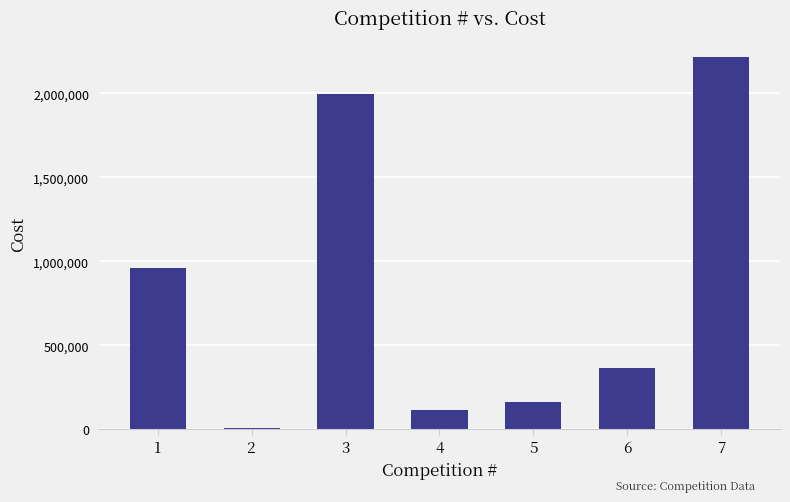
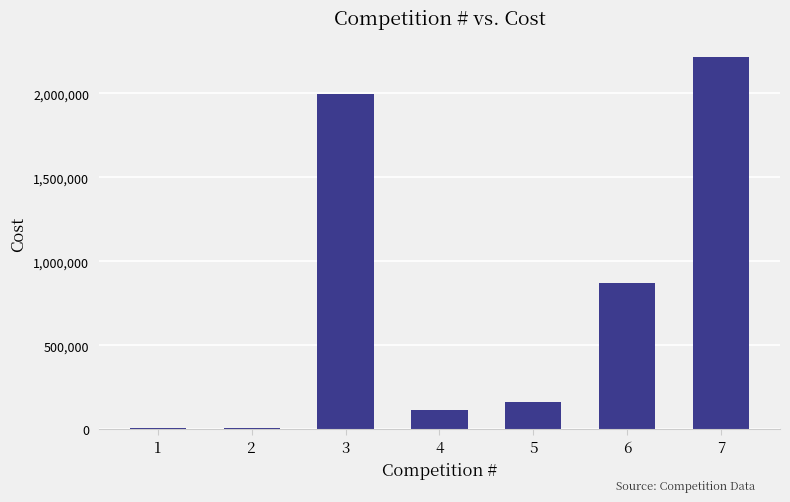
  {
-   "1": "960,000",
+   "1": "10,000",
    "3": "1,990,000",
    "4": "120,000",
    "5": "160,000",
-   "6": "360,000",
+   "6": "870,000",
    "7": "2,220,000"
  }
